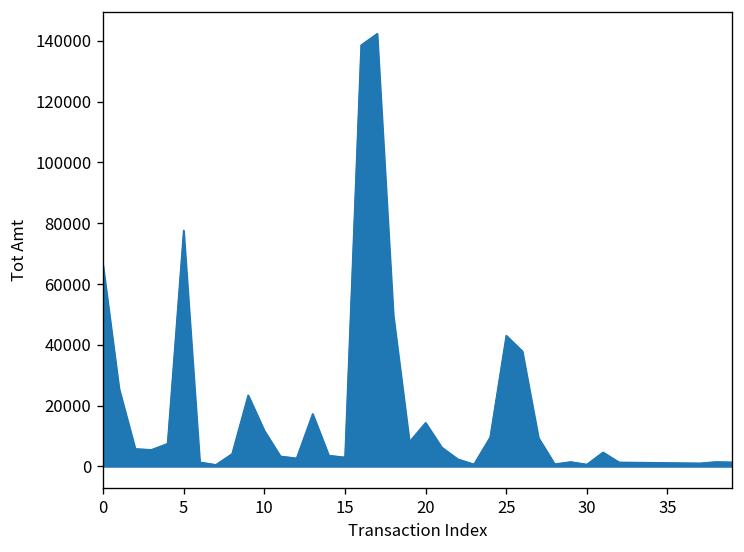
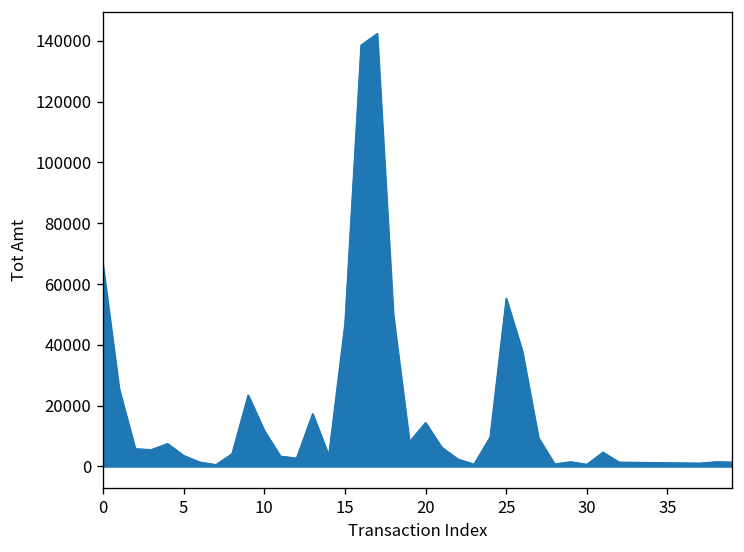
  {
    "0": 66000,
-   "5": 78000,
+   "5": 4000,
    "10": 12000,
-   "15": 3000,
+   "15": 47000,
    "20": 14000,
-   "25": 43000,
+   "25": 55000,
    "30": 1000,
    "35": 1000
  }
